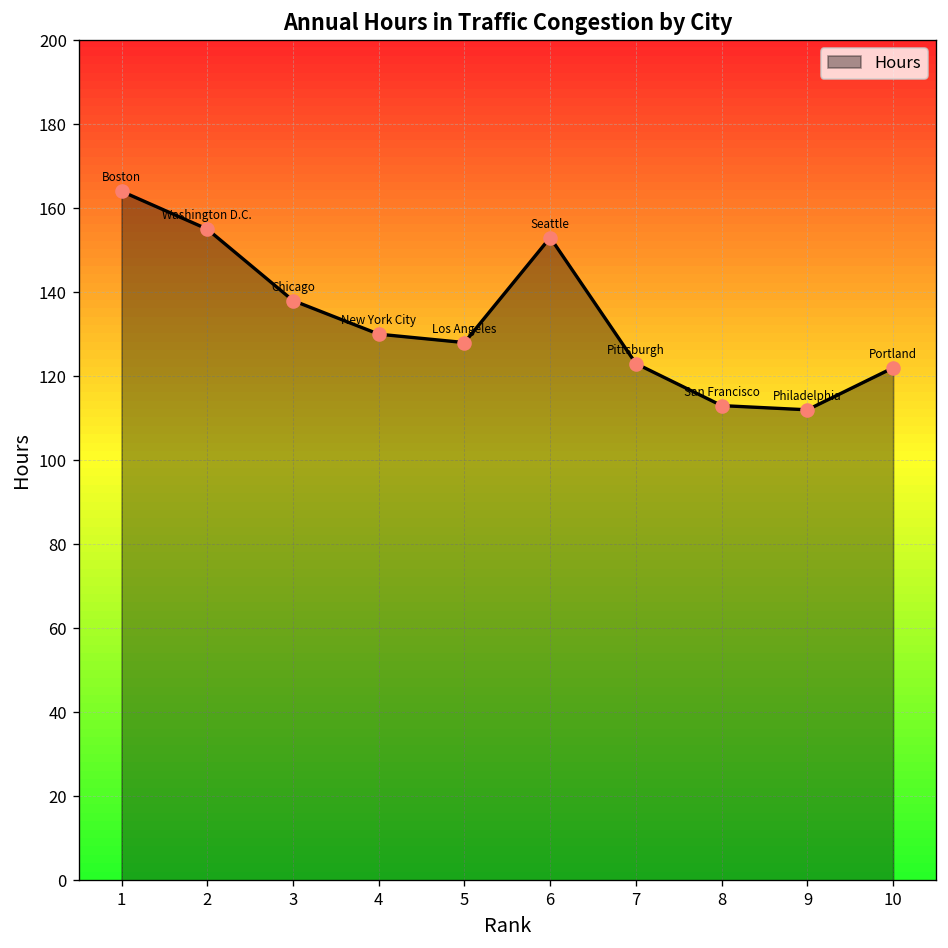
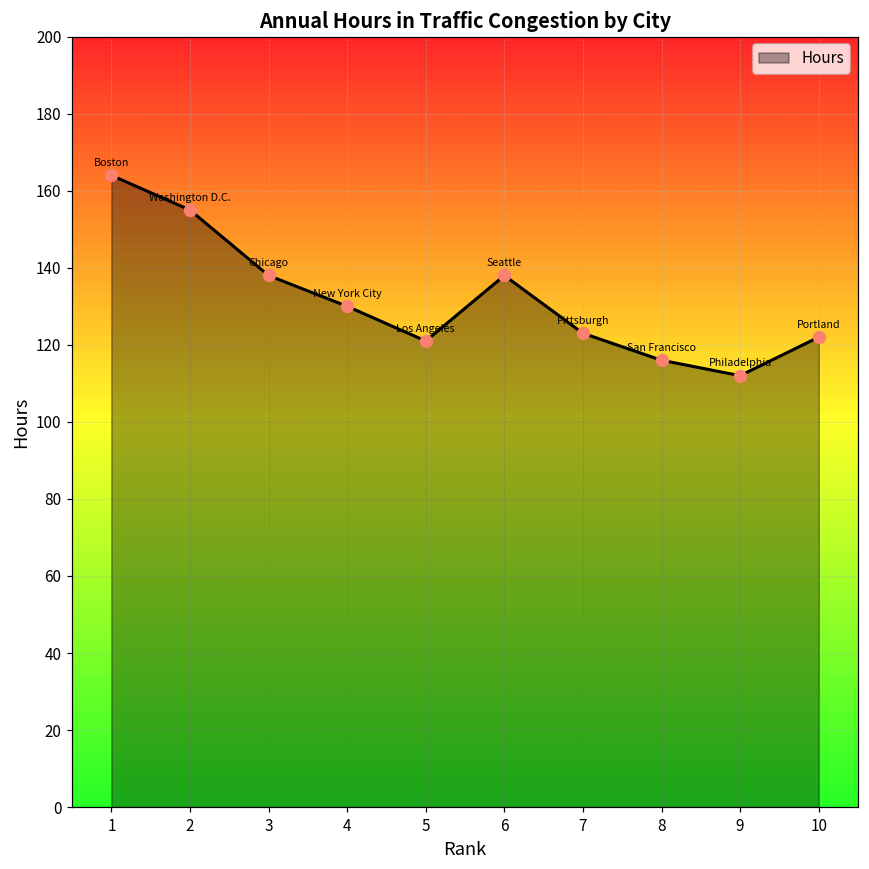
  {
    "1": 164,
    "2": 155,
    "3": 138,
    "4": 130,
-   "5": 128,
-   "6": 153,
+   "5": 121,
+   "6": 138,
    "7": 123,
-   "8": 113,
+   "8": 116,
    "9": 112,
    "10": 122
  }
